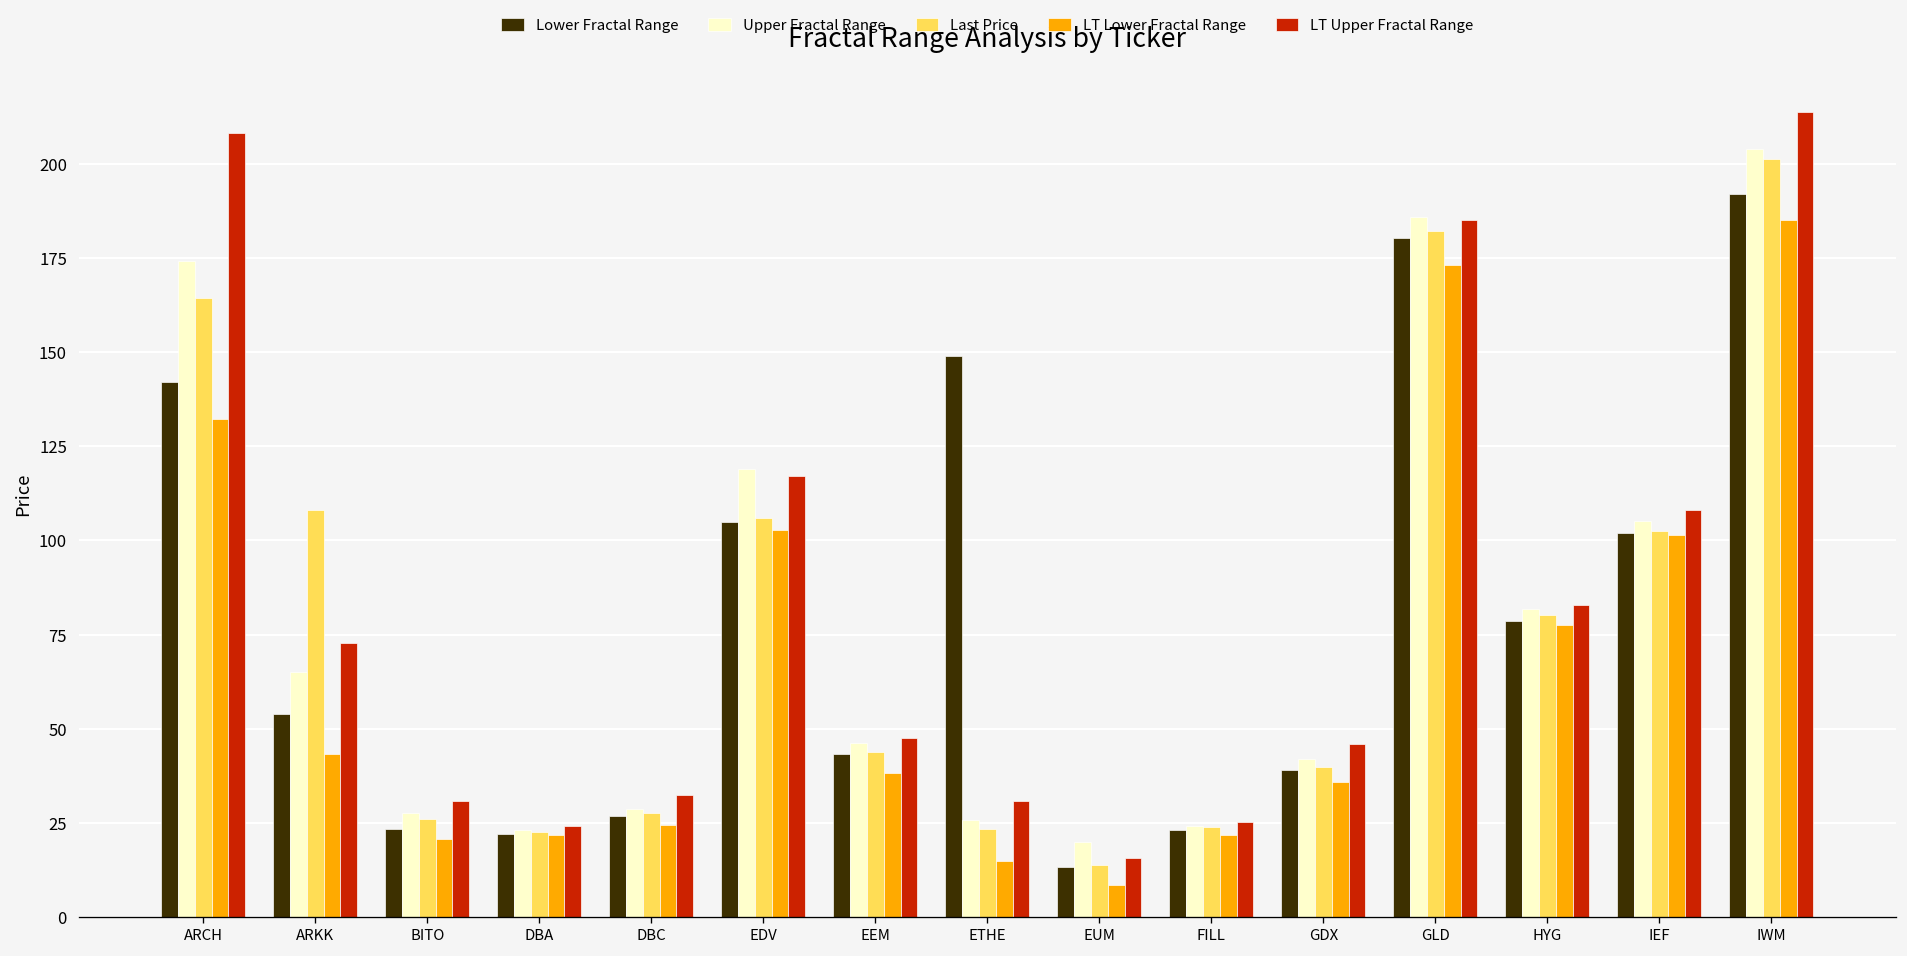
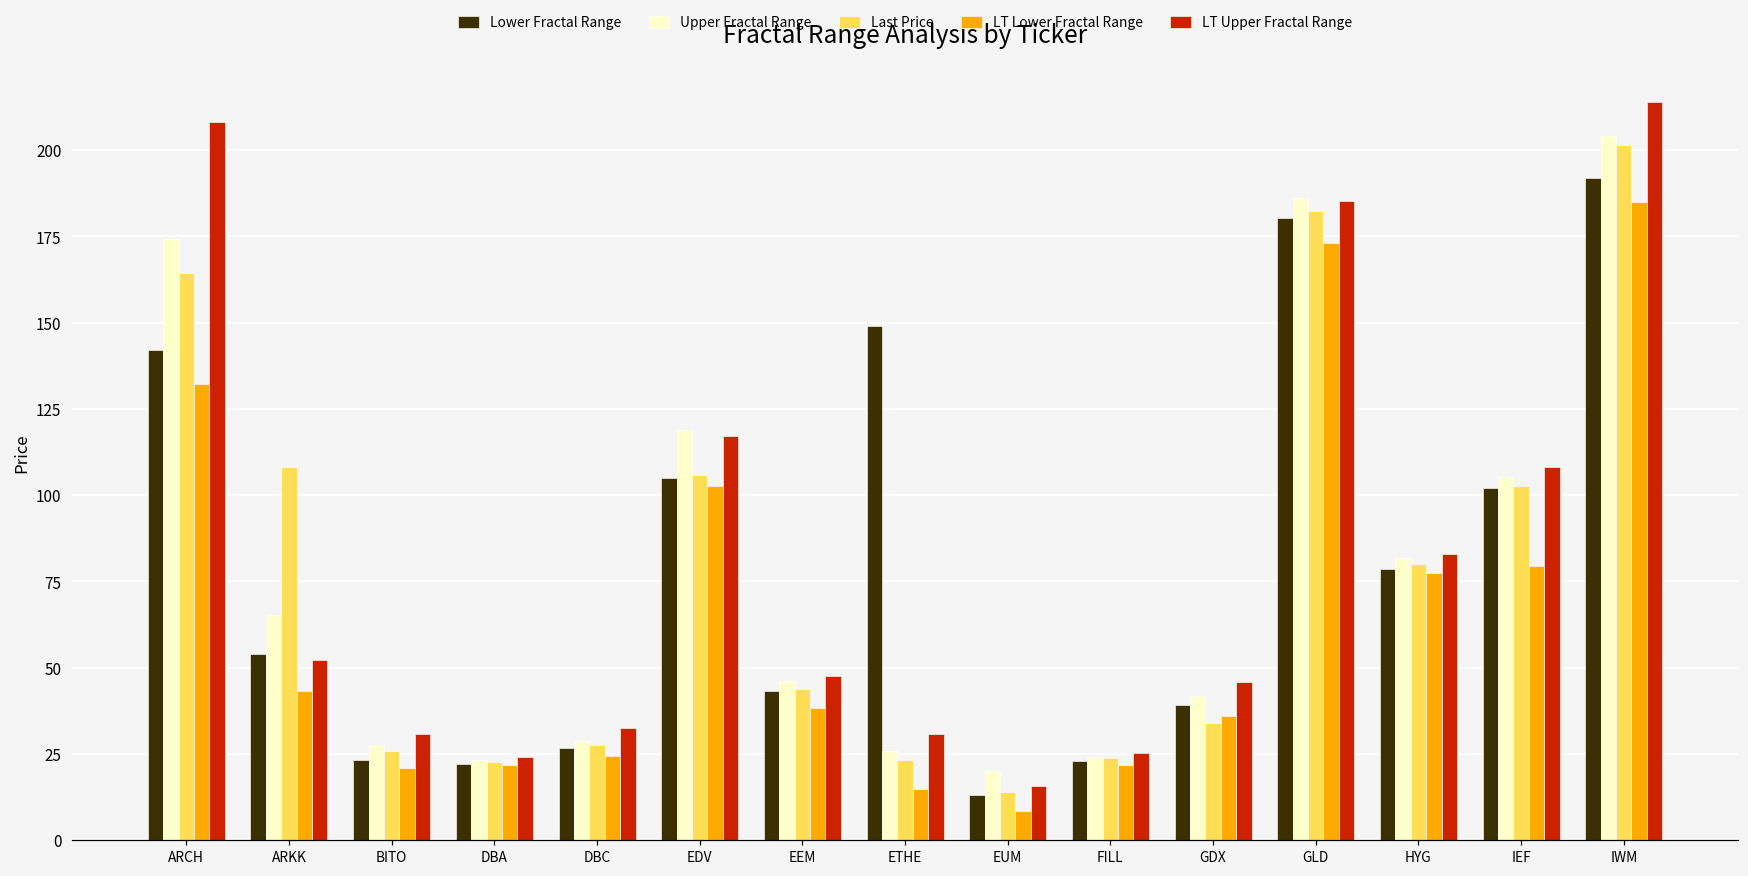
  {
    "Lower Fractal Range": {
      "ARCH": 142,
      "ARKK": 54,
      "BITO": 23,
      "DBA": 22,
      "DBC": 27,
      "EDV": 105,
      "EEM": 43,
      "ETHE": 149,
      "EUM": 13,
      "FILL": 23,
      "GDX": 39,
      "GLD": 180,
      "HYG": 79,
      "IEF": 102,
      "IWM": 192
    },
    "Upper Fractal Range": {
      "ARCH": 174,
      "ARKK": 65,
      "BITO": 28,
      "DBA": 23,
      "DBC": 29,
      "EDV": 119,
      "EEM": 46,
      "ETHE": 26,
      "EUM": 20,
      "FILL": 24,
      "GDX": 42,
      "GLD": 186,
      "HYG": 82,
      "IEF": 105,
      "IWM": 204
    },
    "Last Price": {
      "ARCH": 164,
      "ARKK": 108,
      "BITO": 26,
      "DBA": 23,
      "DBC": 28,
      "EDV": 106,
      "EEM": 44,
      "ETHE": 23,
      "EUM": 14,
      "FILL": 24,
-     "GDX": 40,
+     "GDX": 34,
      "GLD": 182,
      "HYG": 80,
      "IEF": 103,
      "IWM": 201
    },
    "LT Lower Fractal Range": {
      "ARCH": 132,
      "ARKK": 43,
      "BITO": 21,
      "DBA": 22,
      "DBC": 24,
      "EDV": 103,
      "EEM": 38,
      "ETHE": 15,
      "EUM": 8,
      "FILL": 22,
      "GDX": 36,
      "GLD": 173,
      "HYG": 78,
-     "IEF": 101,
+     "IEF": 79,
      "IWM": 185
    },
    "LT Upper Fractal Range": {
      "ARCH": 208,
-     "ARKK": 73,
+     "ARKK": 52,
      "BITO": 31,
      "DBA": 24,
      "DBC": 32,
      "EDV": 117,
      "EEM": 48,
      "ETHE": 31,
      "EUM": 16,
      "FILL": 25,
      "GDX": 46,
      "GLD": 185,
      "HYG": 83,
      "IEF": 108,
      "IWM": 214
    }
  }
